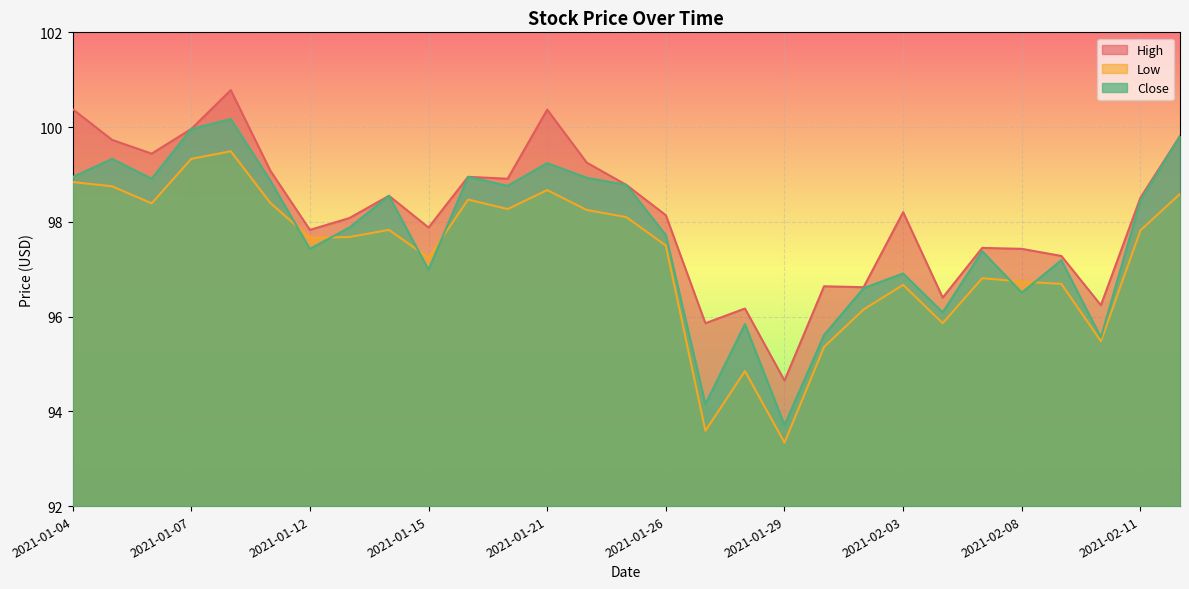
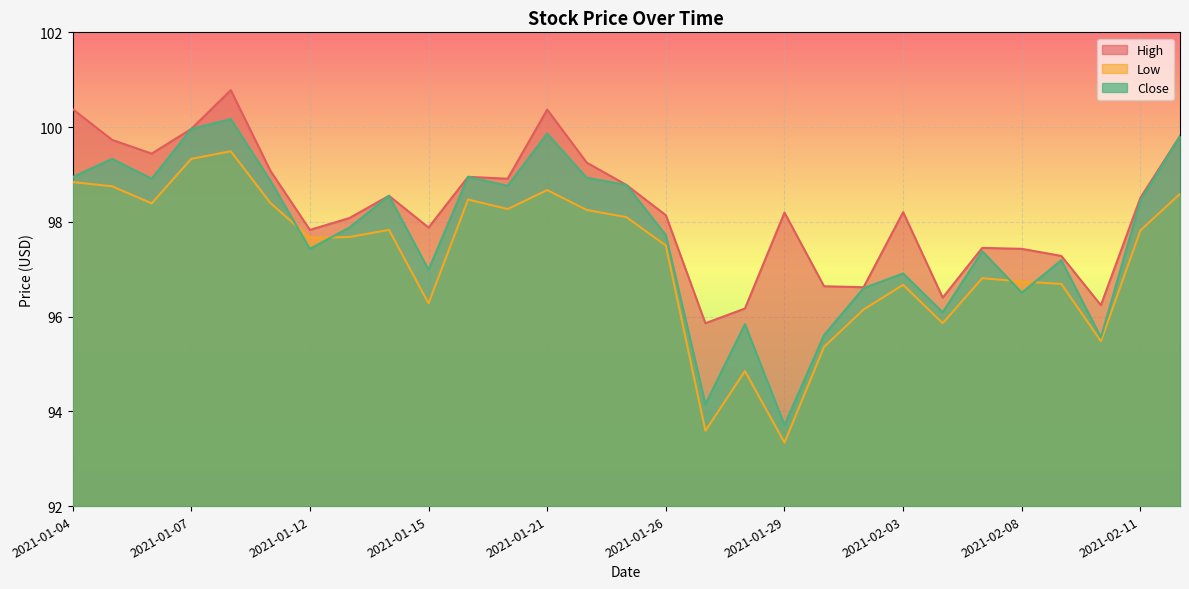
  {
    "High": {
      "2021-01-04": 100.4,
      "2021-01-12": 97.8,
      "2021-01-15": 97.9,
      "2021-01-21": 100.4,
      "2021-01-26": 98.1,
-     "2021-01-29": 94.7,
+     "2021-01-29": 98.2,
      "2021-02-03": 98.2,
      "2021-02-08": 97.4,
      "2021-02-11": 98.5
    },
    "Low": {
      "2021-01-04": 98.8,
      "2021-01-07": 99.3,
      "2021-01-12": 97.7,
-     "2021-01-15": 97.2,
+     "2021-01-15": 96.3,
      "2021-01-21": 98.7,
      "2021-01-26": 97.5,
      "2021-01-29": 93.3,
      "2021-02-03": 96.7,
      "2021-02-08": 96.7,
      "2021-02-11": 97.8
    },
    "Close": {
      "2021-01-04": 98.9,
      "2021-01-12": 97.4,
      "2021-01-15": 97.0,
-     "2021-01-21": 99.2,
+     "2021-01-21": 99.9,
      "2021-01-26": 97.7,
      "2021-01-29": 93.7,
      "2021-02-03": 96.9,
      "2021-02-08": 96.5,
      "2021-02-11": 98.4
    }
  }
